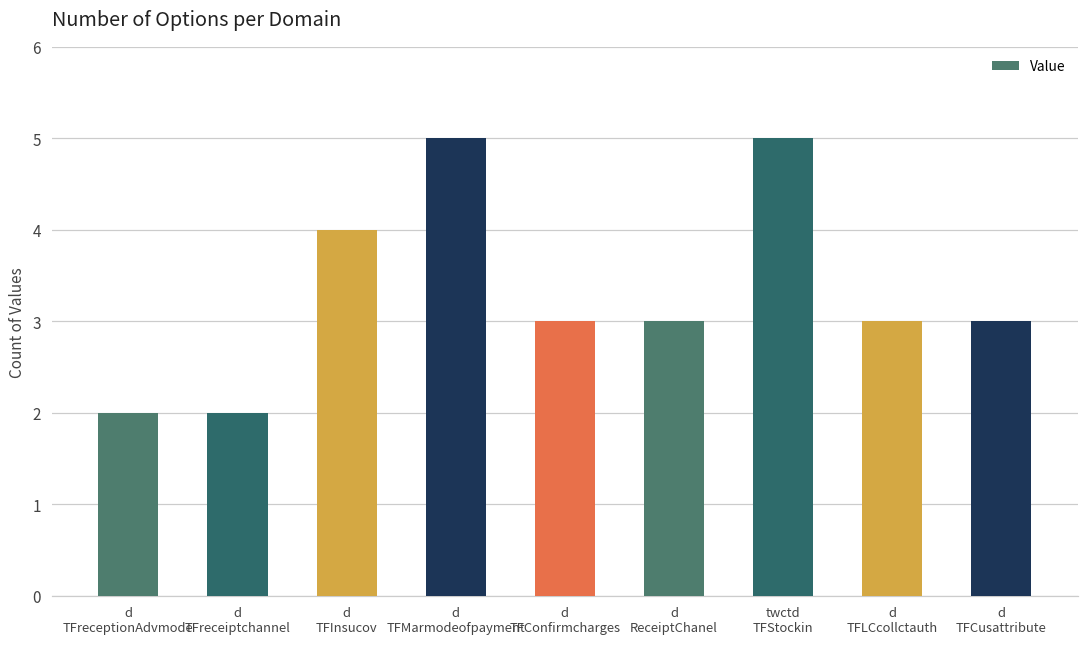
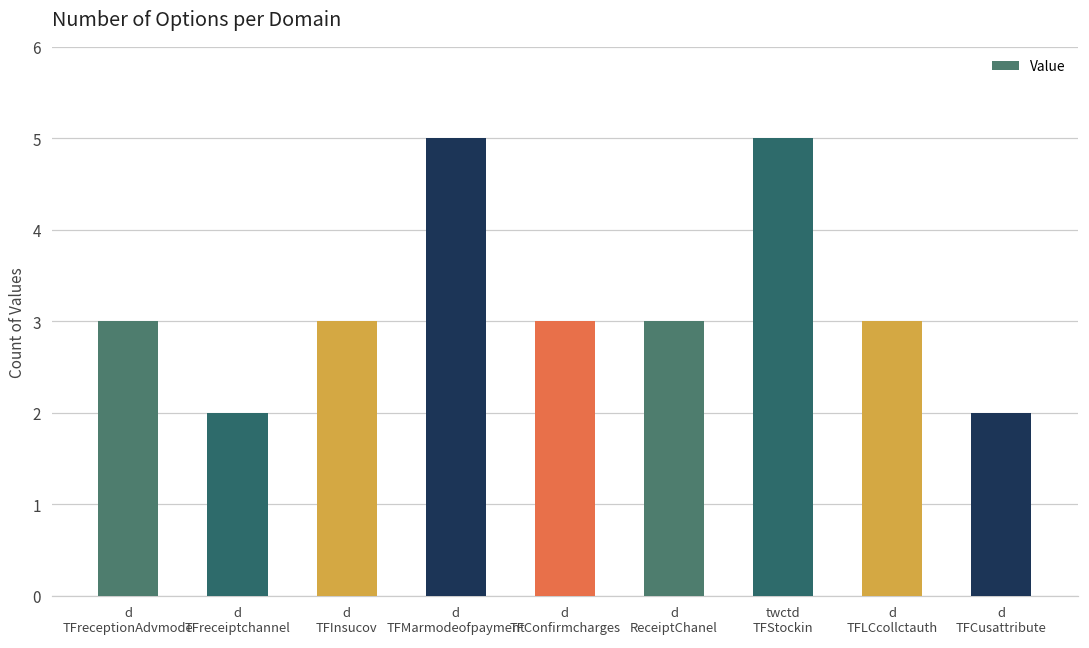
  {
-   "d TFreceptionAdvmode": 2,
+   "d TFreceptionAdvmode": 3,
    "d TFreceiptchannel": 2,
-   "d TFInsucov": 4,
+   "d TFInsucov": 3,
    "d TFMarmodeofpayment": 5,
    "d ReceiptChanel": 3,
    "twctd TFStockin": 5,
    "d TFLCcollctauth": 3,
-   "d TFCusattribute": 3
+   "d TFCusattribute": 2
  }
